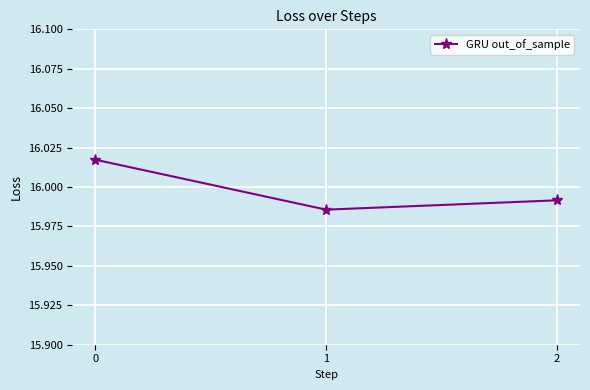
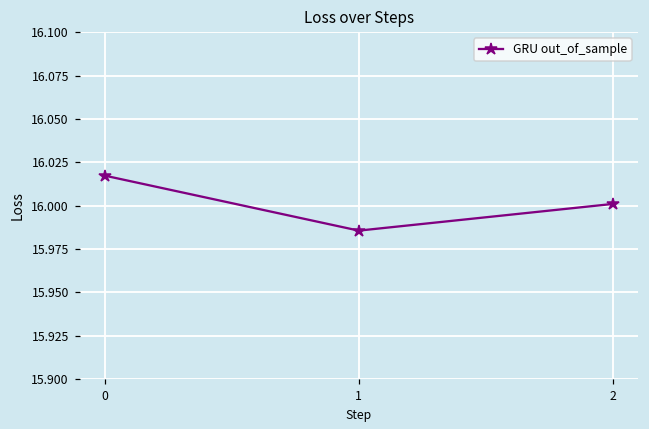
  {
    "0": 16.017,
    "1": 15.986,
-   "2": 15.992
+   "2": 16.001
  }
